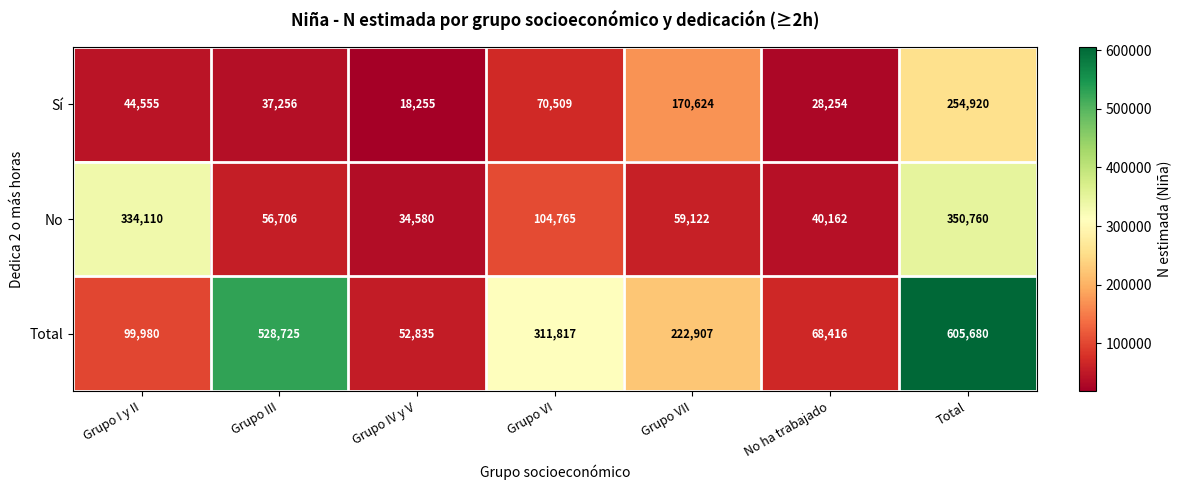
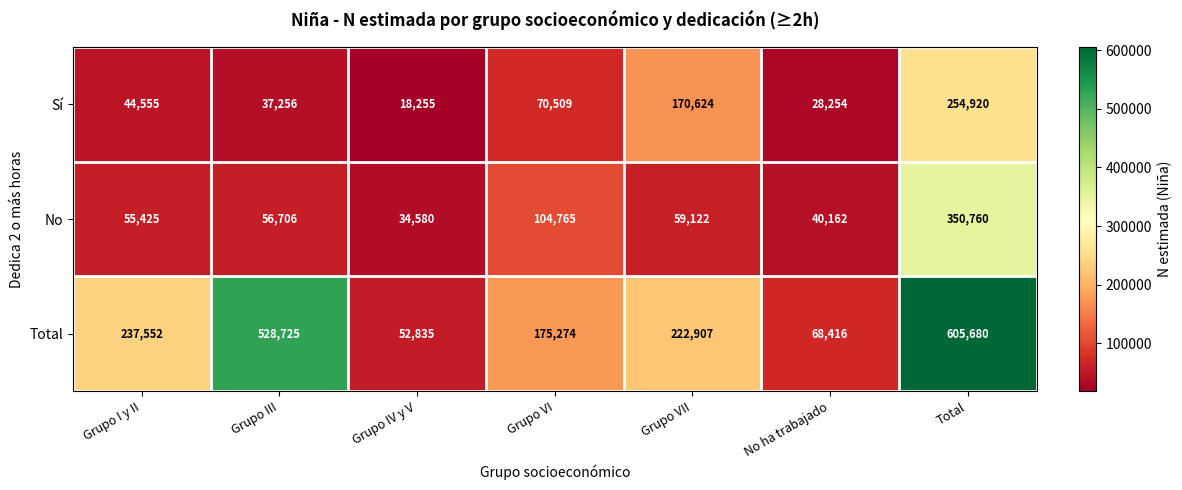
  {
    "Sí": {
      "Grupo I y II": "44,555",
      "Grupo III": "37,256",
      "Grupo IV y V": "18,255",
      "Grupo VI": "70,509",
      "Grupo VII": "170,624",
      "No ha trabajado": "28,254",
      "Total": "254,920"
    },
    "No": {
-     "Grupo I y II": "334,110",
+     "Grupo I y II": "55,425",
      "Grupo III": "56,706",
      "Grupo IV y V": "34,580",
      "Grupo VI": "104,765",
      "Grupo VII": "59,122",
      "No ha trabajado": "40,162",
      "Total": "350,760"
    },
    "Total": {
-     "Grupo I y II": "99,980",
+     "Grupo I y II": "237,552",
      "Grupo III": "528,725",
      "Grupo IV y V": "52,835",
-     "Grupo VI": "311,817",
+     "Grupo VI": "175,274",
      "Grupo VII": "222,907",
      "No ha trabajado": "68,416",
      "Total": "605,680"
    }
  }
